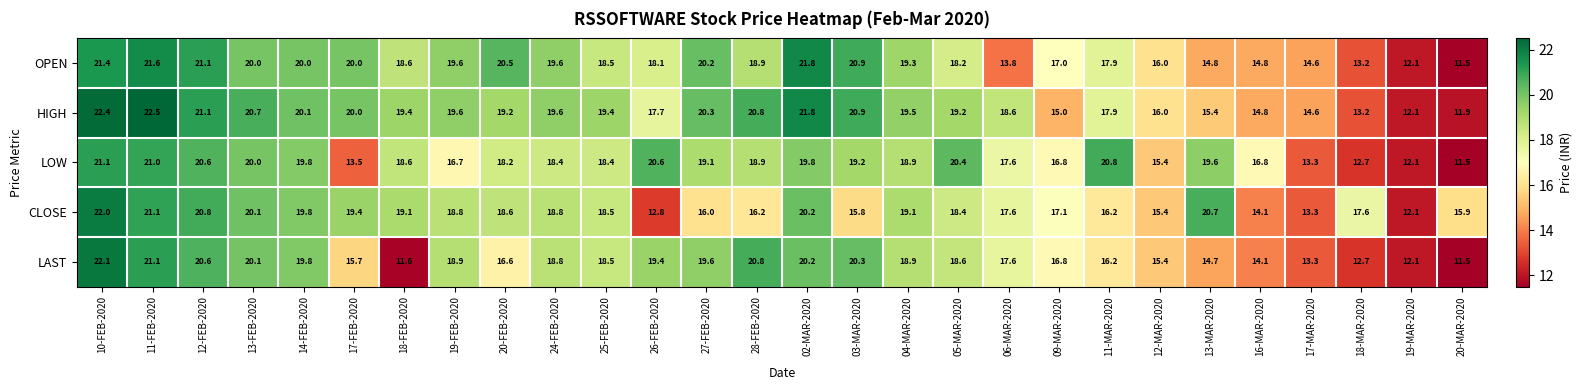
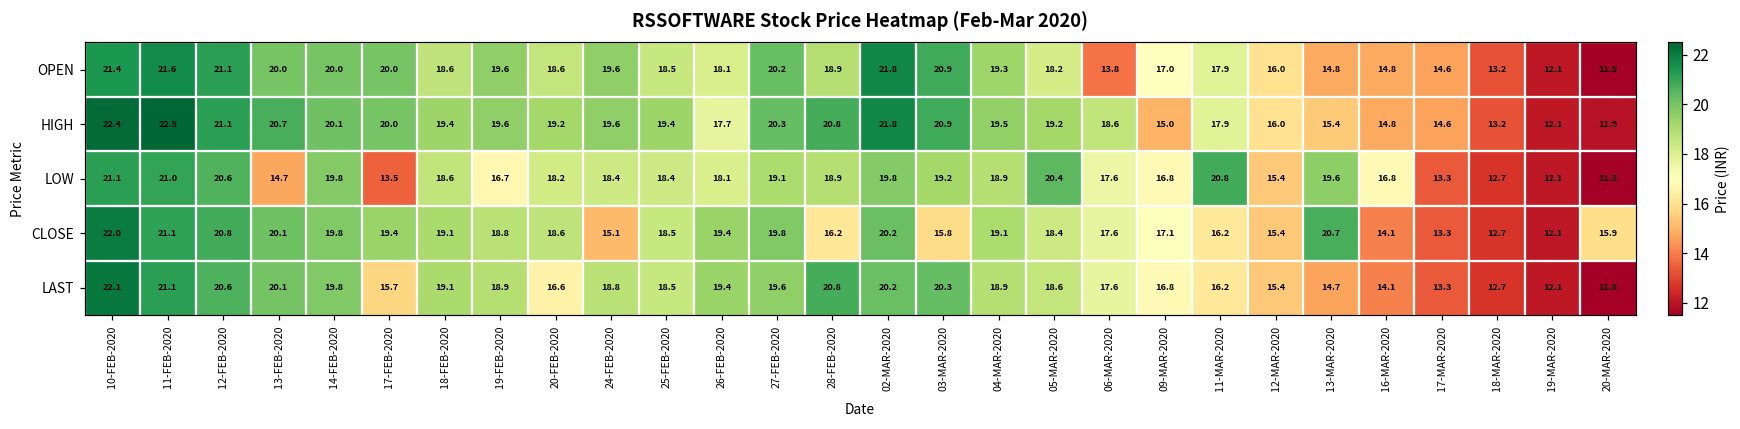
  {
    "OPEN": {
      "10-FEB-2020": 21.4,
      "11-FEB-2020": 21.6,
      "12-FEB-2020": 21.1,
      "13-FEB-2020": 20.0,
      "14-FEB-2020": 20.0,
      "17-FEB-2020": 20.0,
      "18-FEB-2020": 18.6,
      "19-FEB-2020": 19.6,
-     "20-FEB-2020": 20.5,
+     "20-FEB-2020": 18.6,
      "24-FEB-2020": 19.6,
      "25-FEB-2020": 18.5,
      "26-FEB-2020": 18.1,
      "27-FEB-2020": 20.2,
      "28-FEB-2020": 18.9,
      "02-MAR-2020": 21.8,
      "03-MAR-2020": 20.9,
      "04-MAR-2020": 19.3,
      "05-MAR-2020": 18.2,
      "06-MAR-2020": 13.8,
      "09-MAR-2020": 17.0,
      "11-MAR-2020": 17.9,
      "12-MAR-2020": 16.0,
      "13-MAR-2020": 14.8,
      "16-MAR-2020": 14.8,
      "17-MAR-2020": 14.6,
      "18-MAR-2020": 13.2,
      "19-MAR-2020": 12.1,
      "20-MAR-2020": 11.5
    },
    "HIGH": {
      "10-FEB-2020": 22.4,
      "11-FEB-2020": 22.5,
      "12-FEB-2020": 21.1,
      "13-FEB-2020": 20.7,
      "14-FEB-2020": 20.1,
      "17-FEB-2020": 20.0,
      "18-FEB-2020": 19.4,
      "19-FEB-2020": 19.6,
      "20-FEB-2020": 19.2,
      "24-FEB-2020": 19.6,
      "25-FEB-2020": 19.4,
      "26-FEB-2020": 17.7,
      "27-FEB-2020": 20.3,
      "28-FEB-2020": 20.8,
      "02-MAR-2020": 21.8,
      "03-MAR-2020": 20.9,
      "04-MAR-2020": 19.5,
      "05-MAR-2020": 19.2,
      "06-MAR-2020": 18.6,
      "09-MAR-2020": 15.0,
      "11-MAR-2020": 17.9,
      "12-MAR-2020": 16.0,
      "13-MAR-2020": 15.4,
      "16-MAR-2020": 14.8,
      "17-MAR-2020": 14.6,
      "18-MAR-2020": 13.2,
      "19-MAR-2020": 12.1,
      "20-MAR-2020": 11.9
    },
    "LOW": {
      "10-FEB-2020": 21.1,
      "11-FEB-2020": 21.0,
      "12-FEB-2020": 20.6,
-     "13-FEB-2020": 20.0,
+     "13-FEB-2020": 14.7,
      "14-FEB-2020": 19.8,
      "17-FEB-2020": 13.5,
      "18-FEB-2020": 18.6,
      "19-FEB-2020": 16.7,
      "20-FEB-2020": 18.2,
      "24-FEB-2020": 18.4,
      "25-FEB-2020": 18.4,
-     "26-FEB-2020": 20.6,
+     "26-FEB-2020": 18.1,
      "27-FEB-2020": 19.1,
      "28-FEB-2020": 18.9,
      "02-MAR-2020": 19.8,
      "03-MAR-2020": 19.2,
      "04-MAR-2020": 18.9,
      "05-MAR-2020": 20.4,
      "06-MAR-2020": 17.6,
      "09-MAR-2020": 16.8,
      "11-MAR-2020": 20.8,
      "12-MAR-2020": 15.4,
      "13-MAR-2020": 19.6,
      "16-MAR-2020": 16.8,
      "17-MAR-2020": 13.3,
      "18-MAR-2020": 12.7,
      "19-MAR-2020": 12.1,
      "20-MAR-2020": 11.5
    },
    "CLOSE": {
      "10-FEB-2020": 22.0,
      "11-FEB-2020": 21.1,
      "12-FEB-2020": 20.8,
      "13-FEB-2020": 20.1,
      "14-FEB-2020": 19.8,
      "17-FEB-2020": 19.4,
      "18-FEB-2020": 19.1,
      "19-FEB-2020": 18.8,
      "20-FEB-2020": 18.6,
-     "24-FEB-2020": 18.8,
+     "24-FEB-2020": 15.1,
      "25-FEB-2020": 18.5,
-     "26-FEB-2020": 12.8,
-     "27-FEB-2020": 16.0,
+     "26-FEB-2020": 19.4,
+     "27-FEB-2020": 19.8,
      "28-FEB-2020": 16.2,
      "02-MAR-2020": 20.2,
      "03-MAR-2020": 15.8,
      "04-MAR-2020": 19.1,
      "05-MAR-2020": 18.4,
      "06-MAR-2020": 17.6,
      "09-MAR-2020": 17.1,
      "11-MAR-2020": 16.2,
      "12-MAR-2020": 15.4,
      "13-MAR-2020": 20.7,
      "16-MAR-2020": 14.1,
      "17-MAR-2020": 13.3,
-     "18-MAR-2020": 17.6,
+     "18-MAR-2020": 12.7,
      "19-MAR-2020": 12.1,
      "20-MAR-2020": 15.9
    },
    "LAST": {
      "10-FEB-2020": 22.1,
      "11-FEB-2020": 21.1,
      "12-FEB-2020": 20.6,
      "13-FEB-2020": 20.1,
      "14-FEB-2020": 19.8,
      "17-FEB-2020": 15.7,
-     "18-FEB-2020": 11.6,
+     "18-FEB-2020": 19.1,
      "19-FEB-2020": 18.9,
      "20-FEB-2020": 16.6,
      "24-FEB-2020": 18.8,
      "25-FEB-2020": 18.5,
      "26-FEB-2020": 19.4,
      "27-FEB-2020": 19.6,
      "28-FEB-2020": 20.8,
      "02-MAR-2020": 20.2,
      "03-MAR-2020": 20.3,
      "04-MAR-2020": 18.9,
      "05-MAR-2020": 18.6,
      "06-MAR-2020": 17.6,
      "09-MAR-2020": 16.8,
      "11-MAR-2020": 16.2,
      "12-MAR-2020": 15.4,
      "13-MAR-2020": 14.7,
      "16-MAR-2020": 14.1,
      "17-MAR-2020": 13.3,
      "18-MAR-2020": 12.7,
      "19-MAR-2020": 12.1,
      "20-MAR-2020": 11.5
    }
  }
